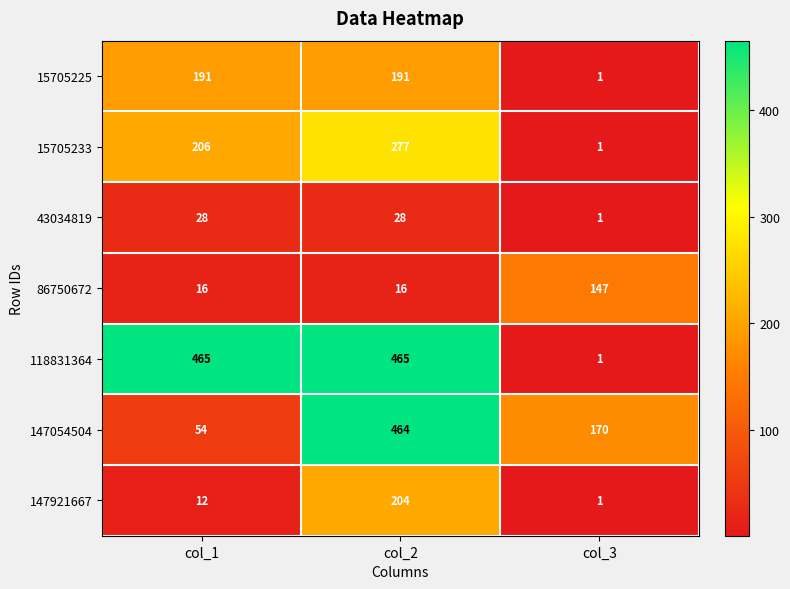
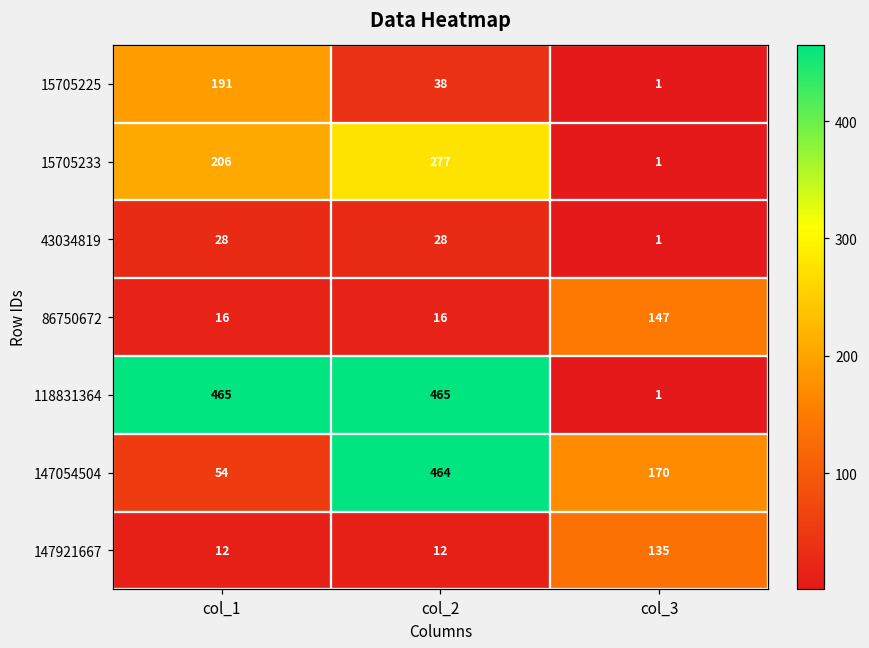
  {
    "15705225": {
      "col_1": 191,
-     "col_2": 191,
+     "col_2": 38,
      "col_3": 1
    },
    "15705233": {
      "col_1": 206,
      "col_2": 277,
      "col_3": 1
    },
    "43034819": {
      "col_1": 28,
      "col_2": 28,
      "col_3": 1
    },
    "86750672": {
      "col_1": 16,
      "col_2": 16,
      "col_3": 147
    },
    "118831364": {
      "col_1": 465,
      "col_2": 465,
      "col_3": 1
    },
    "147054504": {
      "col_1": 54,
      "col_2": 464,
      "col_3": 170
    },
    "147921667": {
      "col_1": 12,
-     "col_2": 204,
-     "col_3": 1
+     "col_2": 12,
+     "col_3": 135
    }
  }
